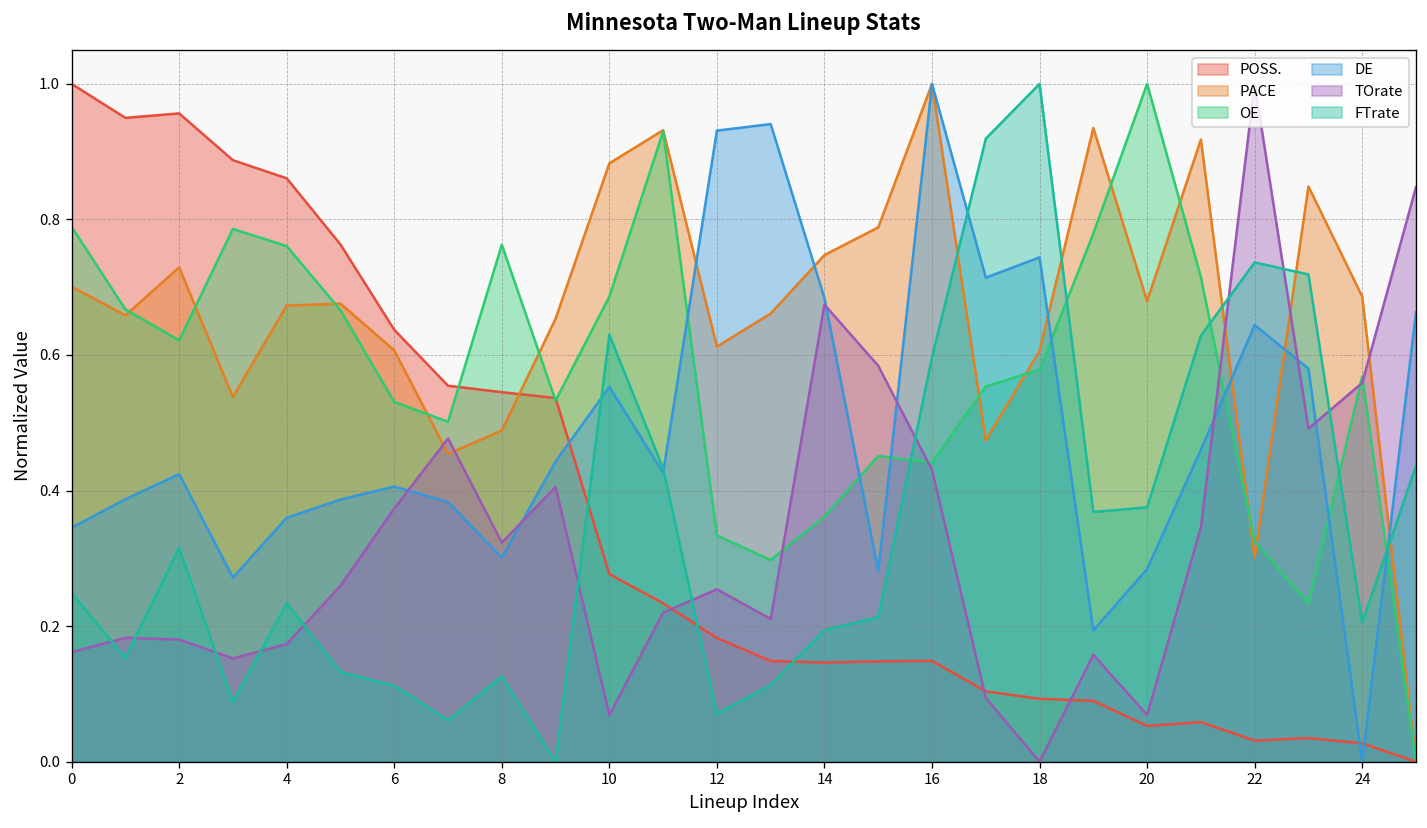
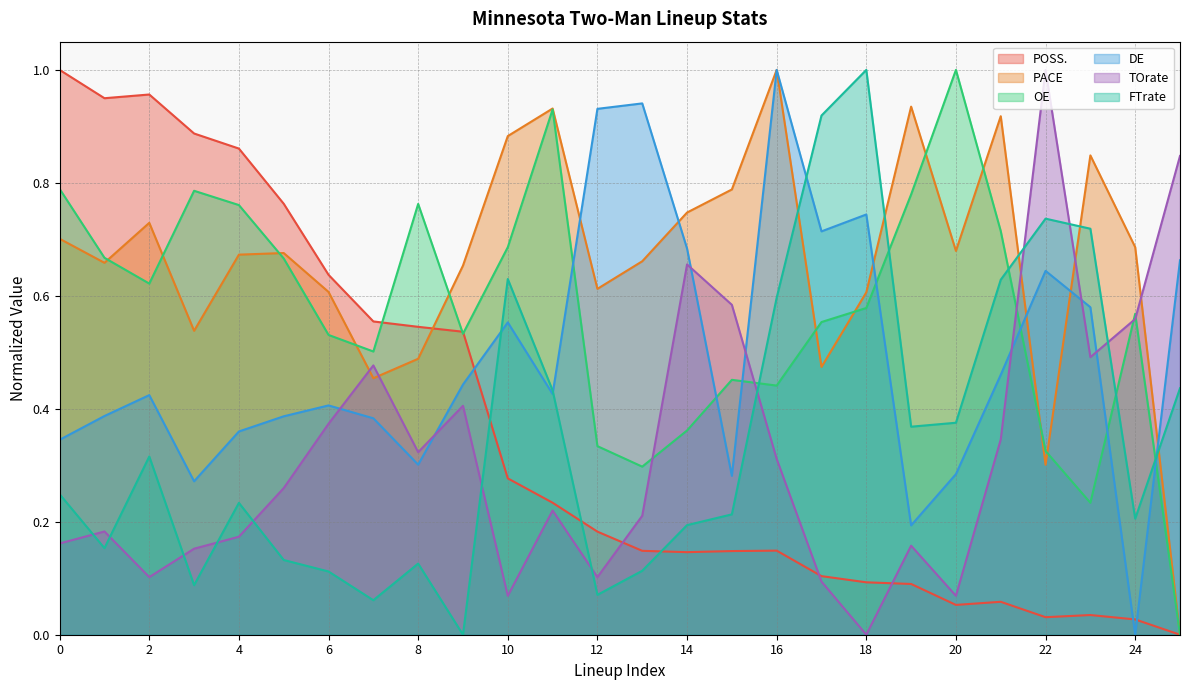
  {
    "TOrate": {
      "0": 0.16,
-     "2": 0.18,
+     "2": 0.10,
      "4": 0.17,
      "6": 0.37,
      "8": 0.32,
      "10": 0.07,
-     "12": 0.25,
-     "14": 0.67,
-     "16": 0.43,
+     "12": 0.10,
+     "14": 0.66,
+     "16": 0.31,
      "18": 0.00,
      "20": 0.07,
      "24": 0.56
    }
  }
